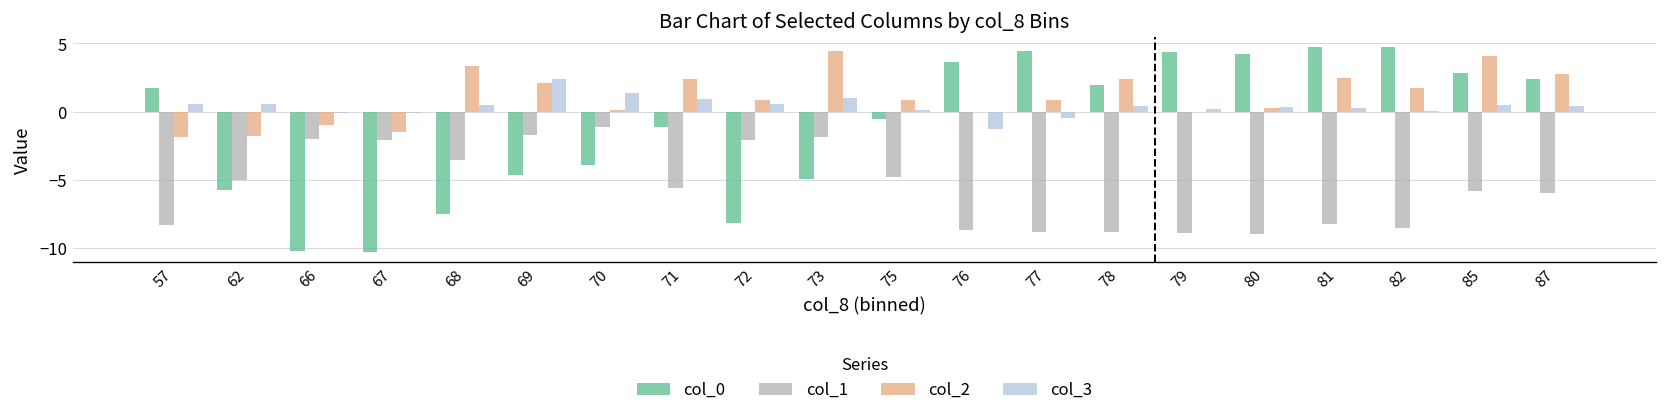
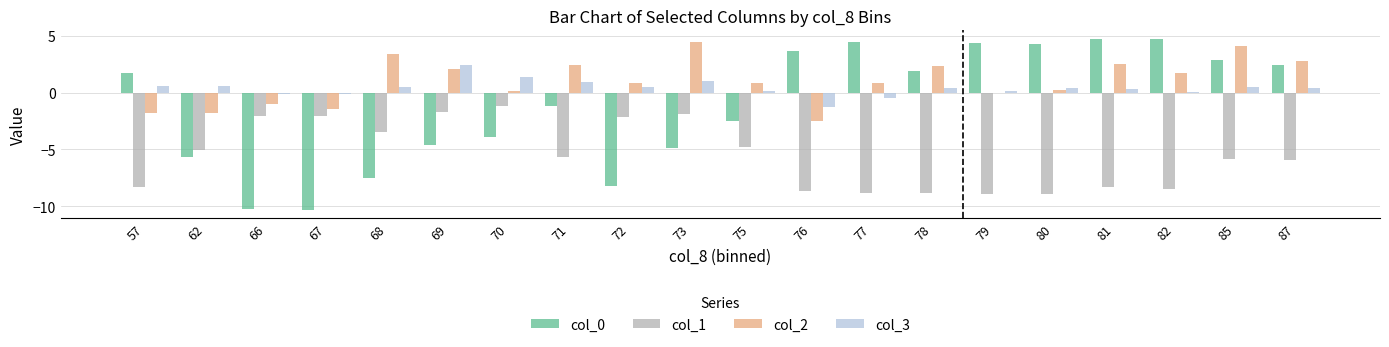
  {
    "col_0": {
      "57": 1.7,
      "62": -5.7,
      "66": -10.2,
      "67": -10.3,
      "68": -7.5,
      "69": -4.6,
      "70": -3.9,
      "71": -1.1,
      "72": -8.2,
      "73": -4.9,
-     "75": -0.6,
+     "75": -2.5,
      "76": 3.6,
      "77": 4.4,
      "78": 1.9,
      "79": 4.4,
      "80": 4.2,
      "81": 4.7,
      "82": 4.7,
      "85": 2.9,
      "87": 2.4
    },
    "col_2": {
      "57": -1.8,
      "62": -1.8,
      "66": -1.0,
      "67": -1.5,
      "68": 3.4,
      "69": 2.1,
      "71": 2.4,
      "72": 0.8,
      "73": 4.5,
      "75": 0.9,
-     "76": 0.0,
+     "76": -2.5,
      "77": 0.8,
      "78": 2.4,
      "80": 0.3,
      "81": 2.5,
      "82": 1.7,
      "85": 4.1,
      "87": 2.8
    }
  }
